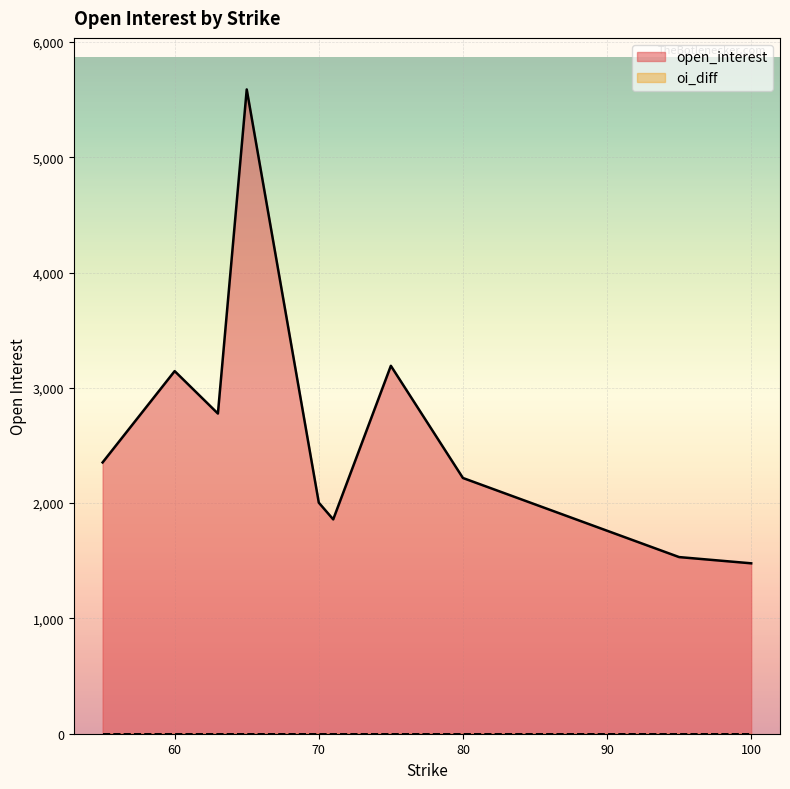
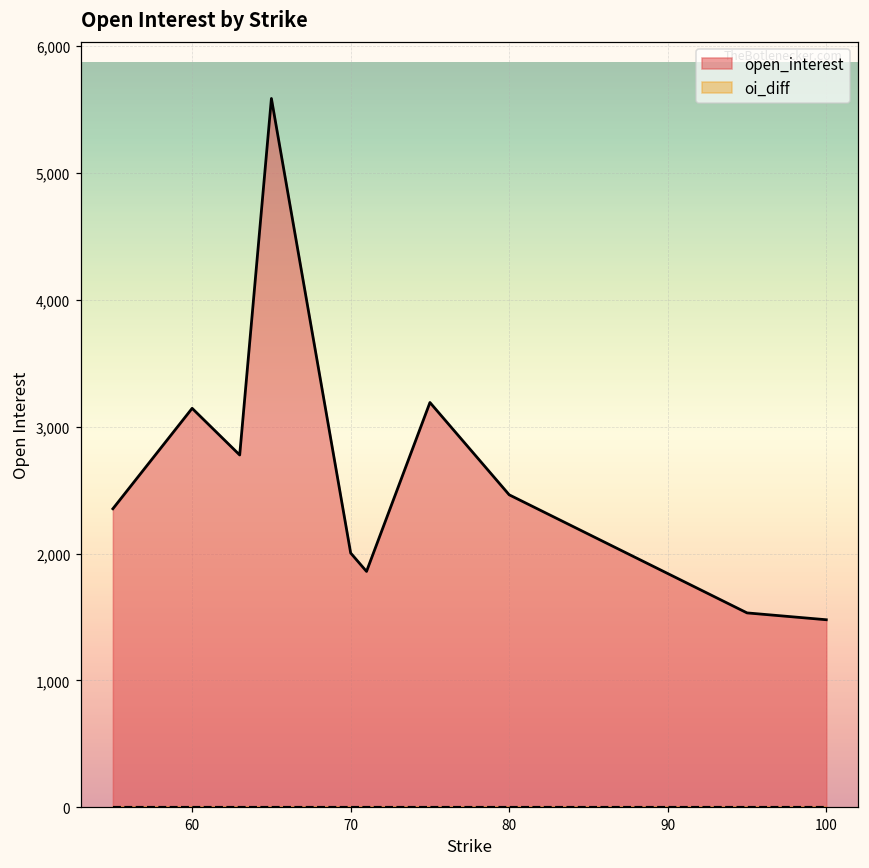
  {
    "open_interest": {
      "60": "3,150",
      "70": "2,000",
-     "80": "2,220",
+     "80": "2,460",
      "100": "1,480"
    },
    "oi_diff": {
      "60": "0",
      "70": "0",
      "80": "0",
      "100": "0"
    }
  }
